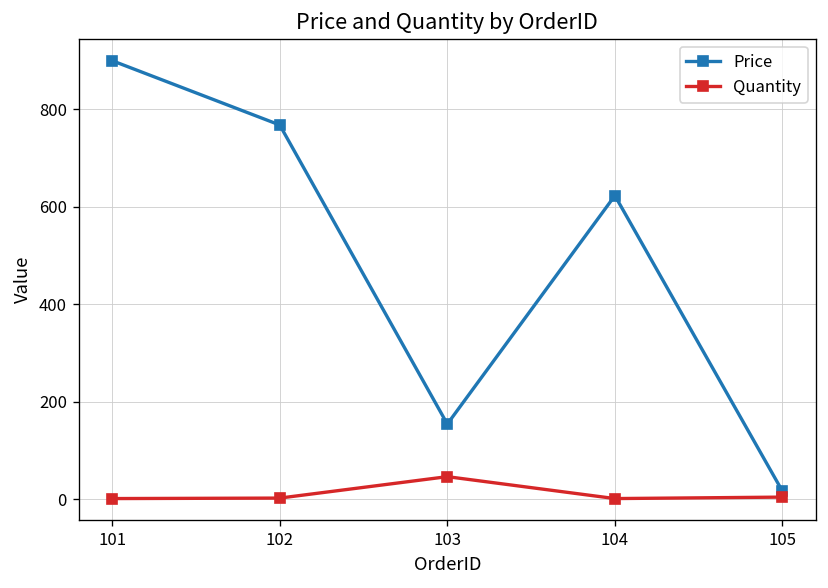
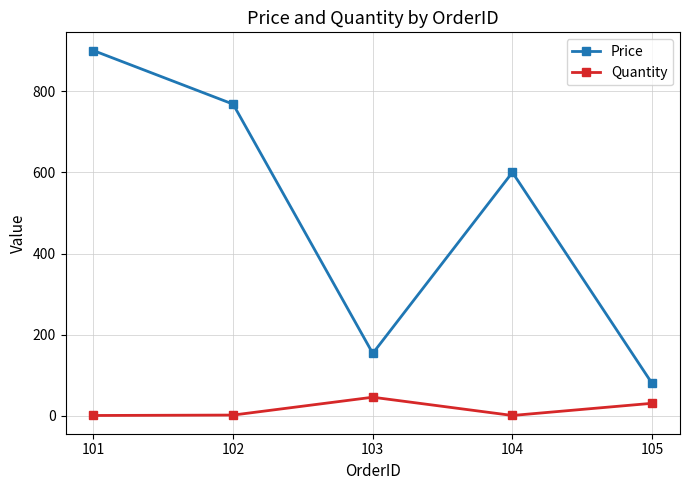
  {
    "Price": {
      "101": 900,
      "102": 770,
      "103": 150,
-     "104": 620,
-     "105": 20
+     "104": 600,
+     "105": 80
    },
    "Quantity": {
      "101": 0,
      "102": 0,
      "103": 50,
      "104": 0,
-     "105": 0
+     "105": 30
    }
  }
